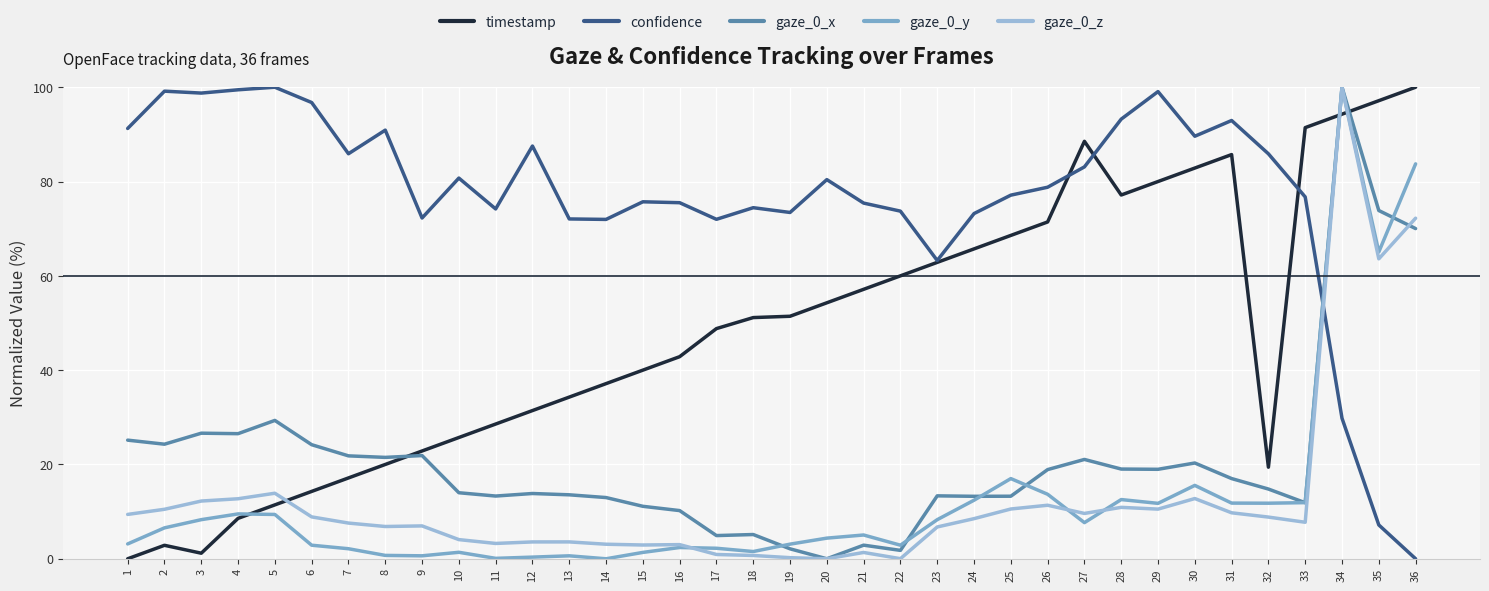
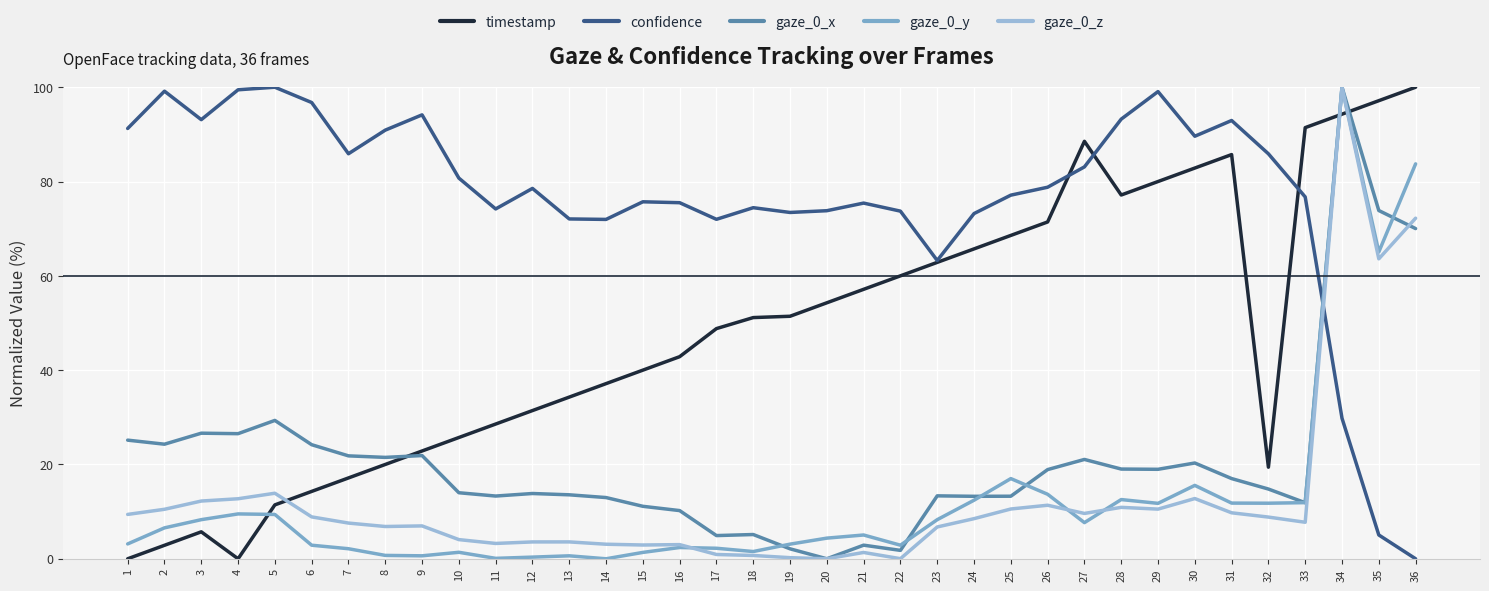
  {
    "timestamp": {
      "1": 0,
      "2": 3,
-     "3": 1,
-     "4": 9,
+     "3": 6,
+     "4": 0,
      "5": 11,
      "6": 14,
      "7": 17,
      "8": 20,
      "9": 23,
      "10": 26,
      "11": 29,
      "12": 31,
      "13": 34,
      "14": 37,
      "15": 40,
      "16": 43,
      "17": 49,
      "18": 51,
      "19": 51,
      "20": 54,
      "21": 57,
      "22": 60,
      "24": 66,
      "25": 69,
      "26": 71,
      "27": 89,
      "28": 77,
      "29": 80,
      "30": 83,
      "31": 86,
      "32": 19,
      "33": 91,
      "34": 94,
      "35": 97,
      "36": 100
    },
    "confidence": {
      "1": 91,
      "2": 99,
-     "3": 99,
+     "3": 93,
      "4": 99,
      "5": 100,
      "6": 97,
      "7": 86,
      "8": 91,
-     "9": 72,
+     "9": 94,
      "10": 81,
      "11": 74,
-     "12": 88,
+     "12": 79,
      "13": 72,
      "14": 72,
      "15": 76,
      "16": 76,
      "17": 72,
      "18": 74,
      "19": 73,
-     "20": 80,
+     "20": 74,
      "21": 75,
      "22": 74,
      "24": 73,
      "25": 77,
      "26": 79,
      "27": 83,
      "28": 93,
      "29": 99,
      "30": 90,
      "31": 93,
      "32": 86,
      "33": 77,
      "34": 30,
-     "35": 7,
+     "35": 5,
      "36": 0
    }
  }
